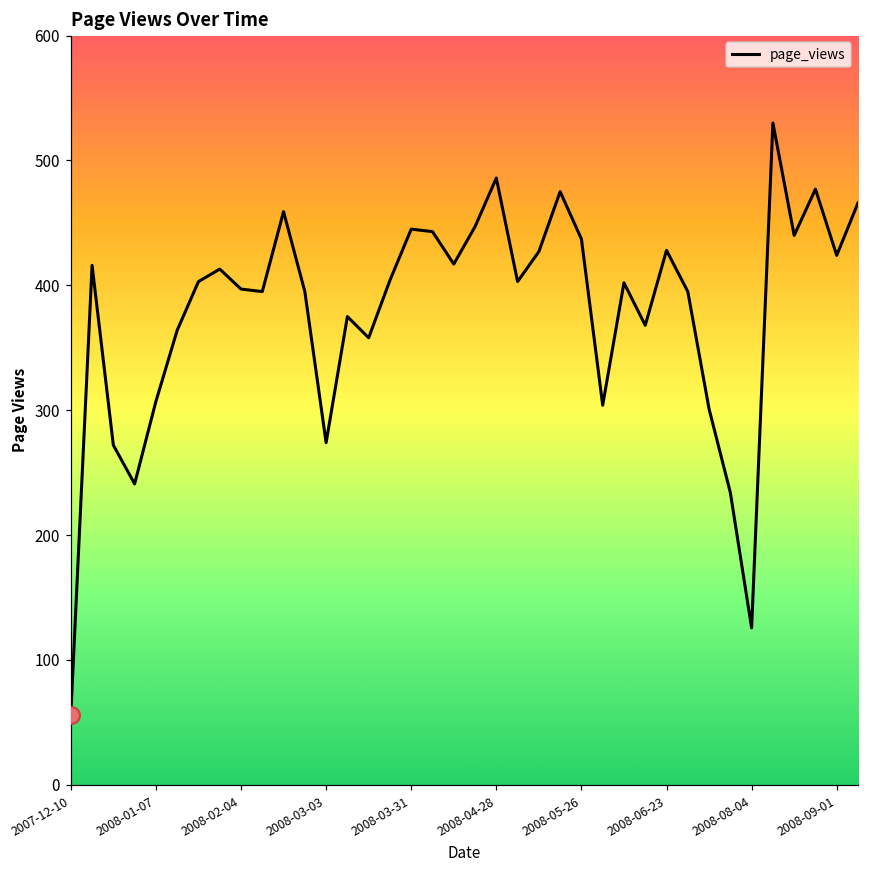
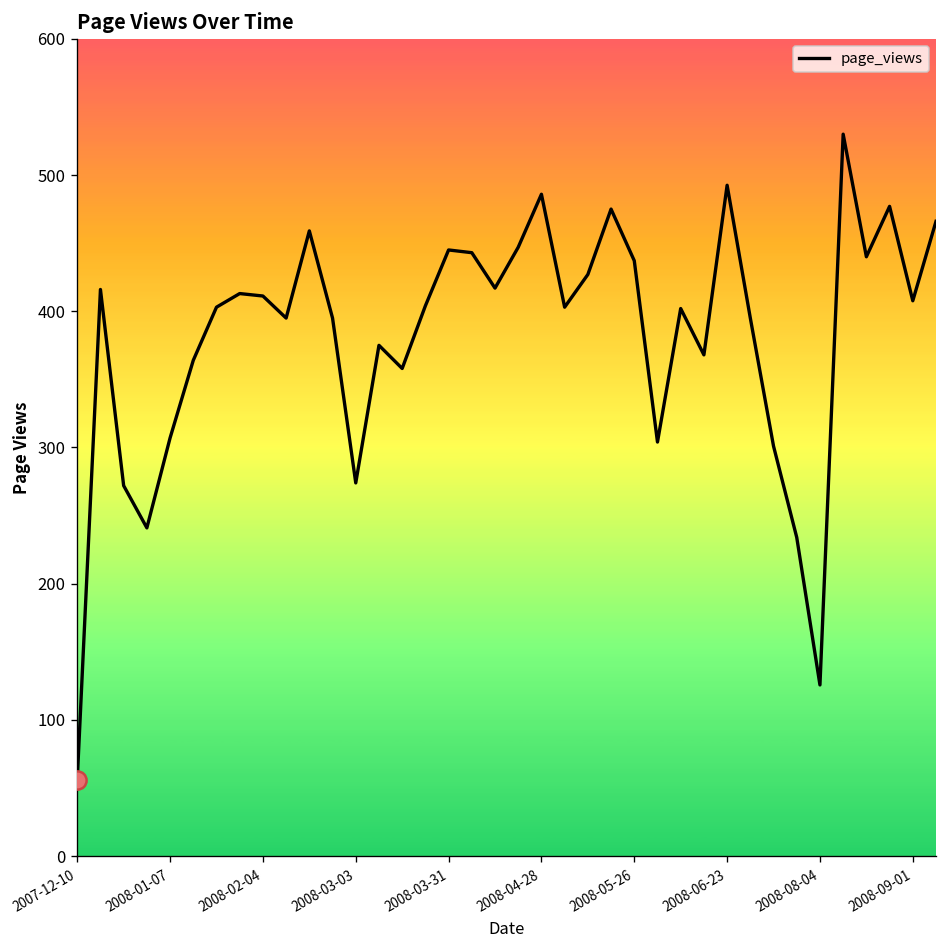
  {
    "page_views": {
      "2008-01-07": 307,
-     "2008-02-04": 397,
+     "2008-02-04": 411,
      "2008-03-03": 274,
      "2008-03-31": 445,
      "2008-04-28": 486,
      "2008-05-26": 437,
-     "2008-06-23": 428,
+     "2008-06-23": 493,
      "2008-08-04": 126,
-     "2008-09-01": 424
+     "2008-09-01": 408
    }
  }
